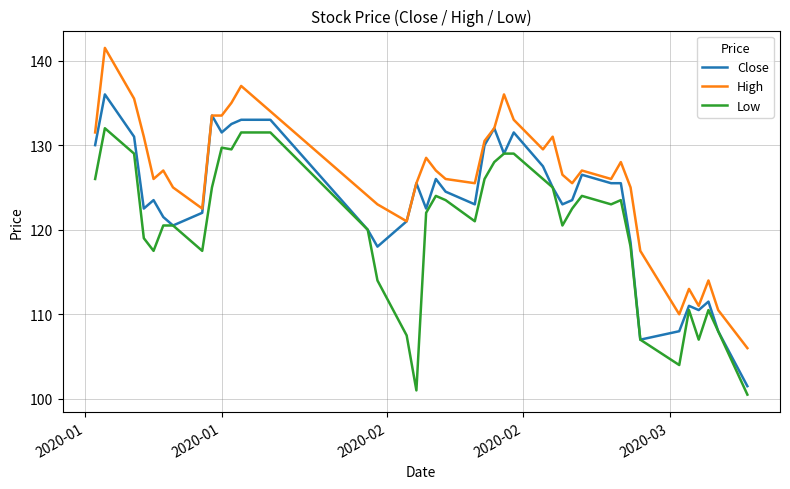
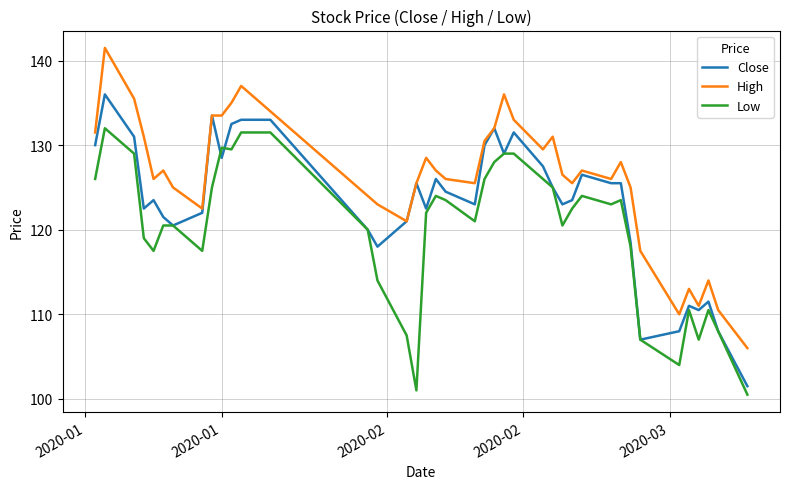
  {
    "Close": {
-     "2020-01": 132
+     "2020-01": 129
    },
    "High": {
      "2020-01": 134
    },
    "Low": {
      "2020-01": 130
    }
  }
